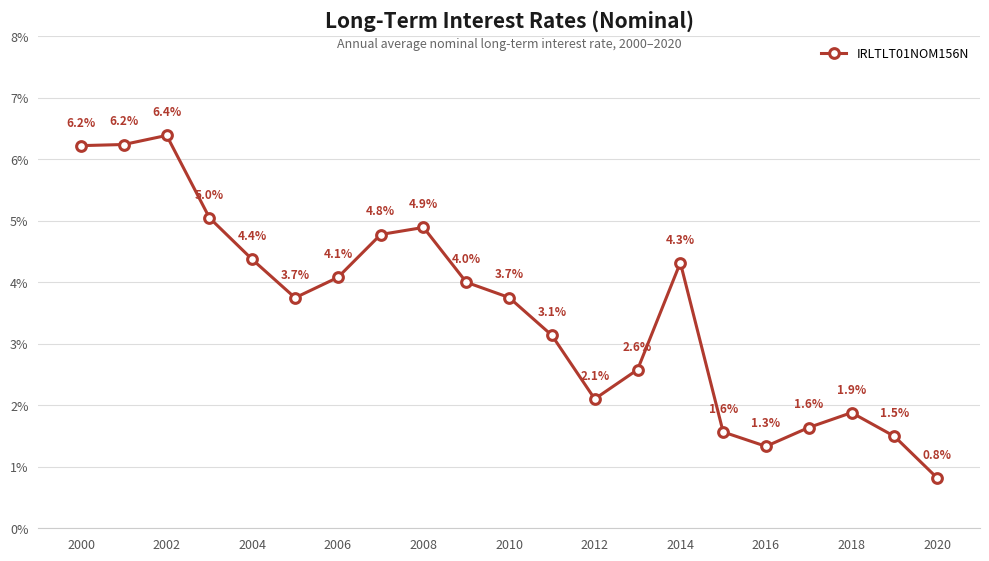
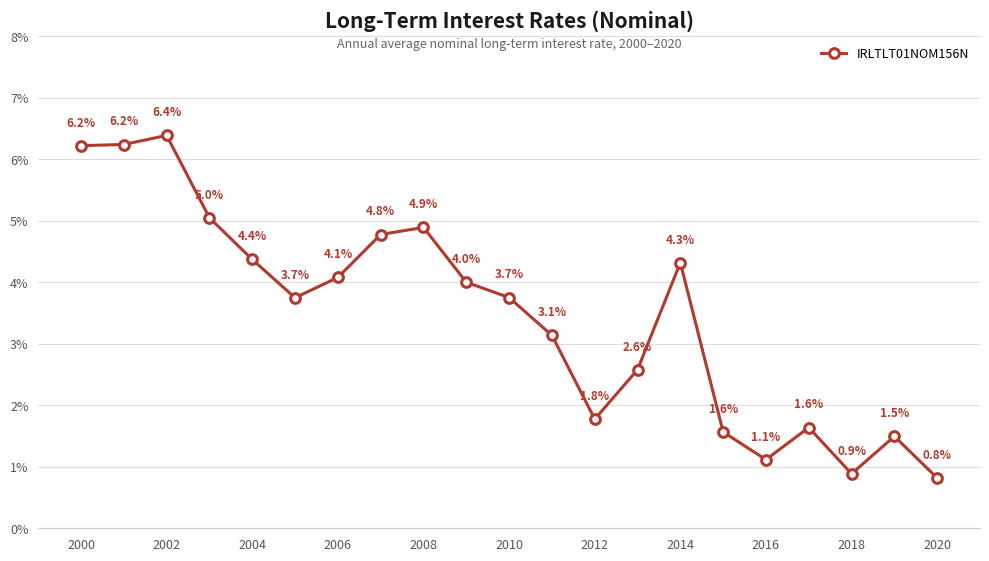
  {
    "2000": "6.2%",
    "2002": "6.4%",
    "2004": "4.4%",
    "2006": "4.1%",
    "2008": "4.9%",
    "2010": "3.7%",
-   "2012": "2.1%",
+   "2012": "1.8%",
    "2014": "4.3%",
-   "2016": "1.3%",
-   "2018": "1.9%",
+   "2016": "1.1%",
+   "2018": "0.9%",
    "2020": "0.8%"
  }
